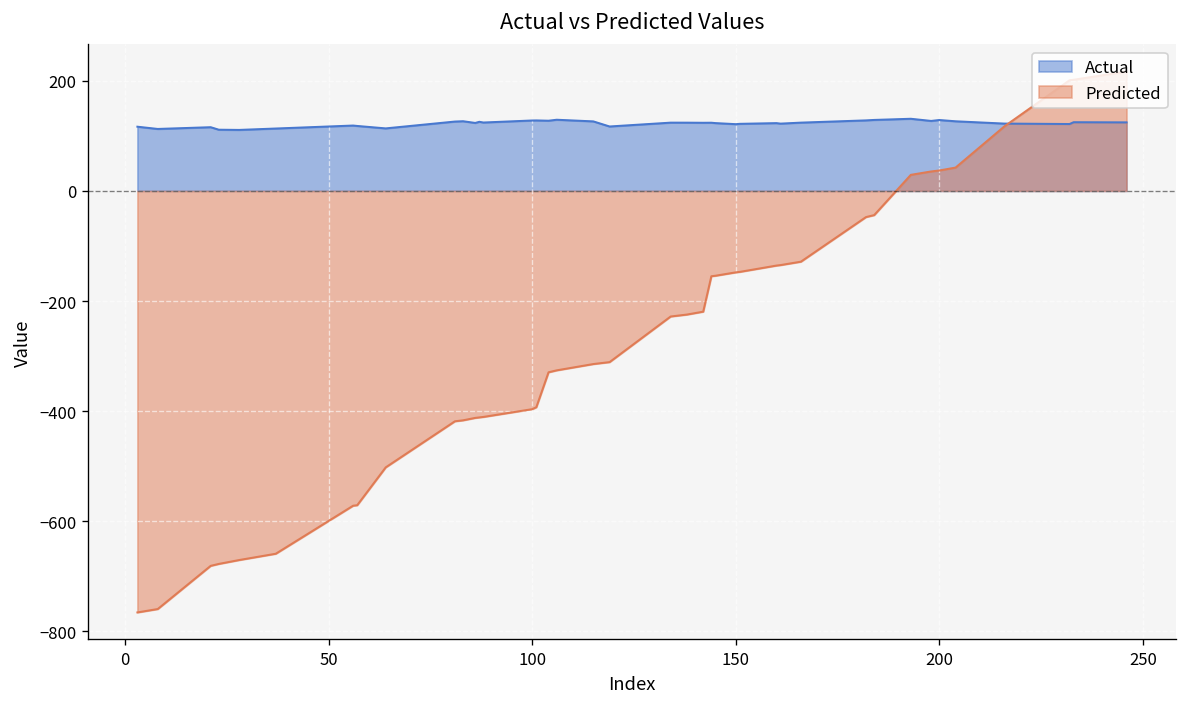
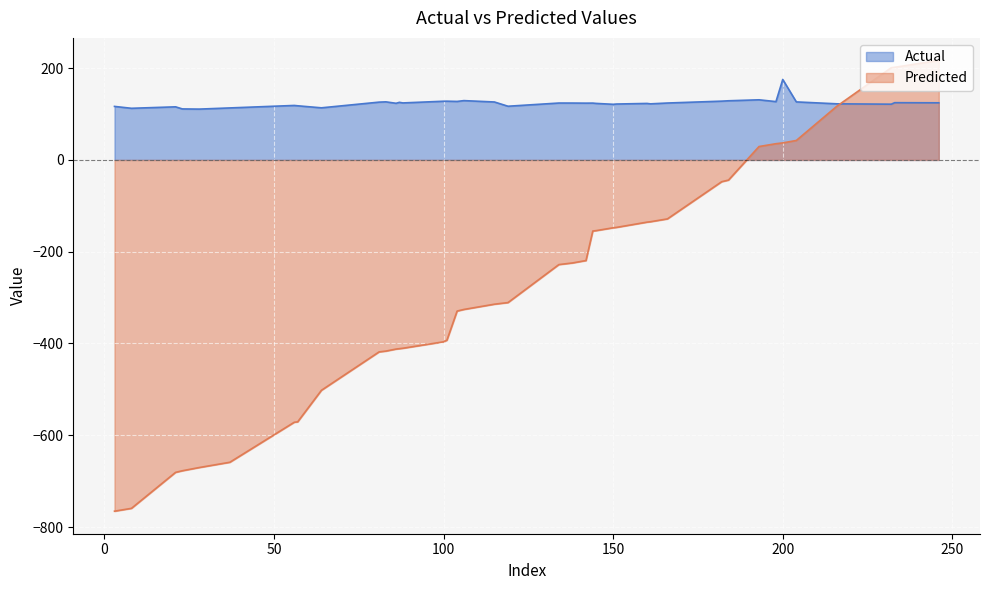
  {
    "Actual": {
      "100": 130,
      "150": 120,
-     "200": 130
+     "200": 180
    }
  }
